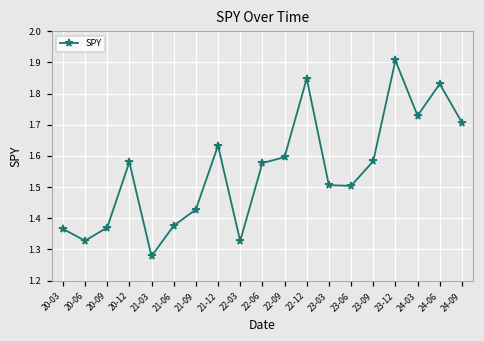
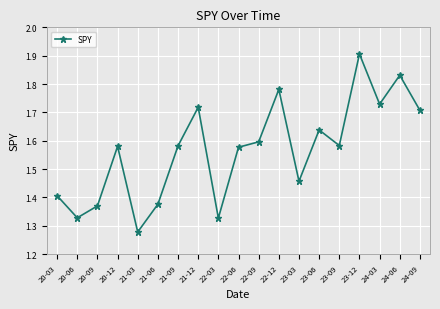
  {
-   "20-03": 1.37,
+   "20-03": 1.41,
    "20-06": 1.33,
    "20-09": 1.37,
    "20-12": 1.58,
    "21-03": 1.28,
    "21-06": 1.38,
-   "21-09": 1.43,
-   "21-12": 1.63,
+   "21-09": 1.58,
+   "21-12": 1.72,
    "22-03": 1.33,
    "22-06": 1.58,
    "22-09": 1.60,
-   "22-12": 1.85,
-   "23-03": 1.51,
-   "23-06": 1.50,
+   "22-12": 1.78,
+   "23-03": 1.46,
+   "23-06": 1.64,
    "23-09": 1.58,
    "23-12": 1.91,
    "24-03": 1.73,
    "24-06": 1.83,
    "24-09": 1.71
  }
